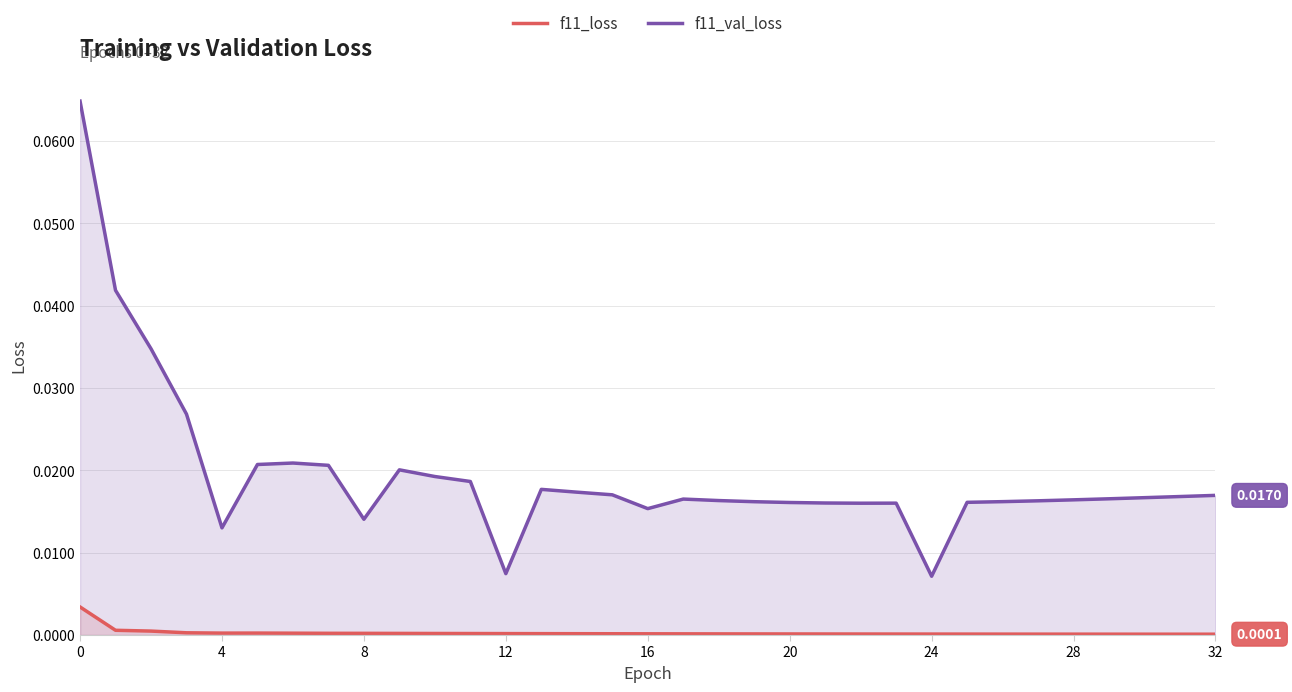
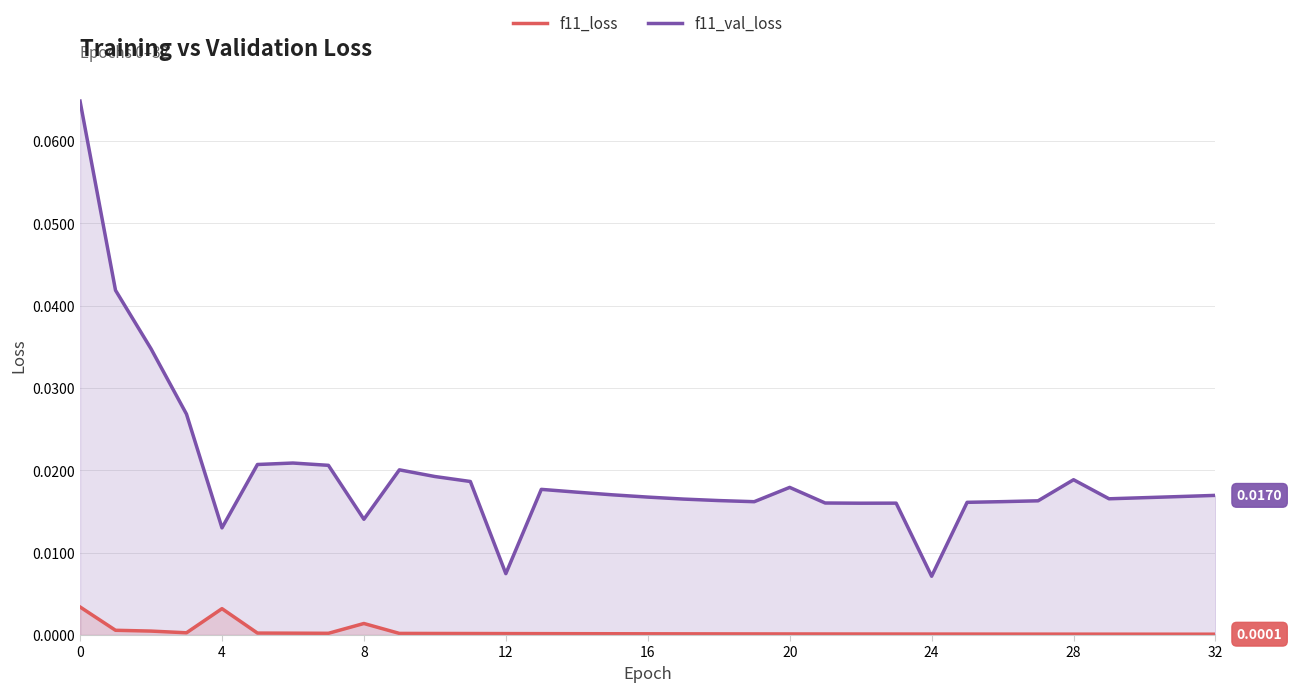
  {
    "f11_loss": {
      "0": 0.003,
-     "4": 0.000,
-     "8": 0.000,
+     "4": 0.003,
+     "8": 0.001,
      "12": 0.000,
      "16": 0.000,
      "20": 0.000,
      "24": 0.000,
      "28": 0.000
    },
    "f11_val_loss": {
      "0": 0.065,
      "4": 0.013,
      "8": 0.014,
      "12": 0.007,
-     "16": 0.015,
-     "20": 0.016,
+     "16": 0.017,
+     "20": 0.018,
      "24": 0.007,
-     "28": 0.016
+     "28": 0.019
    }
  }
